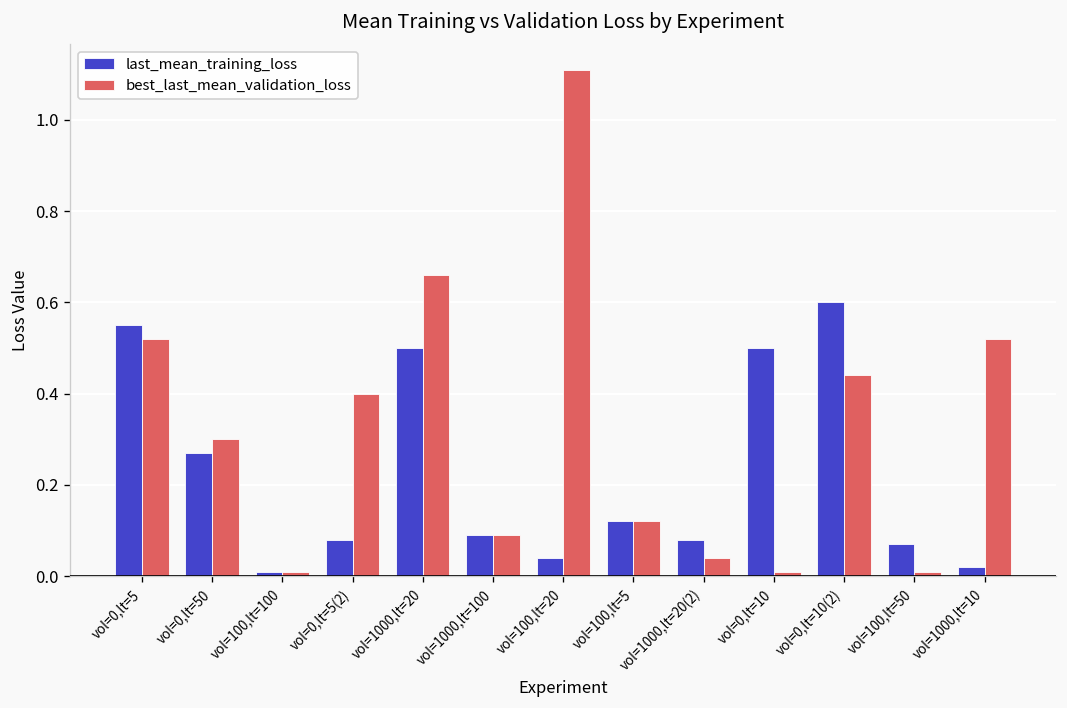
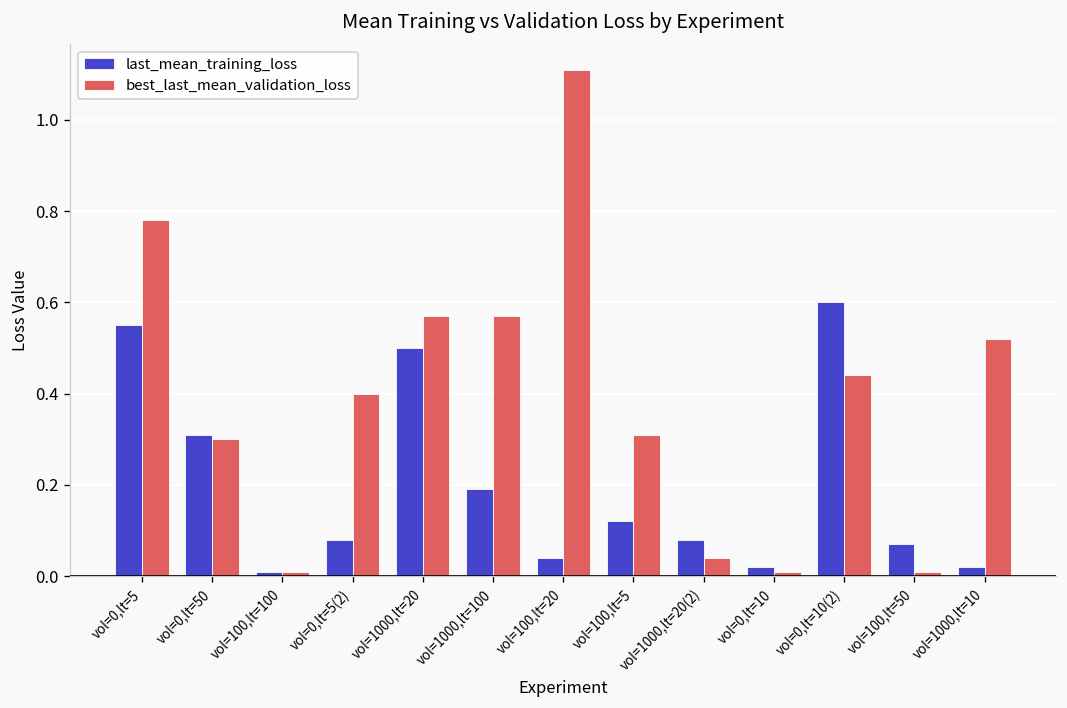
  {
    "last_mean_training_loss": {
      "vol=0,lt=5": 0.55,
-     "vol=0,lt=50": 0.27,
+     "vol=0,lt=50": 0.31,
      "vol=100,lt=100": 0.01,
      "vol=0,lt=5(2)": 0.08,
      "vol=1000,lt=20": 0.50,
-     "vol=1000,lt=100": 0.09,
+     "vol=1000,lt=100": 0.19,
      "vol=100,lt=20": 0.04,
      "vol=100,lt=5": 0.12,
      "vol=1000,lt=20(2)": 0.08,
-     "vol=0,lt=10": 0.50,
+     "vol=0,lt=10": 0.02,
      "vol=0,lt=10(2)": 0.60,
      "vol=100,lt=50": 0.07,
      "vol=1000,lt=10": 0.02
    },
    "best_last_mean_validation_loss": {
-     "vol=0,lt=5": 0.52,
+     "vol=0,lt=5": 0.78,
      "vol=0,lt=50": 0.30,
      "vol=100,lt=100": 0.01,
      "vol=0,lt=5(2)": 0.40,
-     "vol=1000,lt=20": 0.66,
-     "vol=1000,lt=100": 0.09,
+     "vol=1000,lt=20": 0.57,
+     "vol=1000,lt=100": 0.57,
      "vol=100,lt=20": 1.11,
-     "vol=100,lt=5": 0.12,
+     "vol=100,lt=5": 0.31,
      "vol=1000,lt=20(2)": 0.04,
      "vol=0,lt=10": 0.01,
      "vol=0,lt=10(2)": 0.44,
      "vol=100,lt=50": 0.01,
      "vol=1000,lt=10": 0.52
    }
  }
